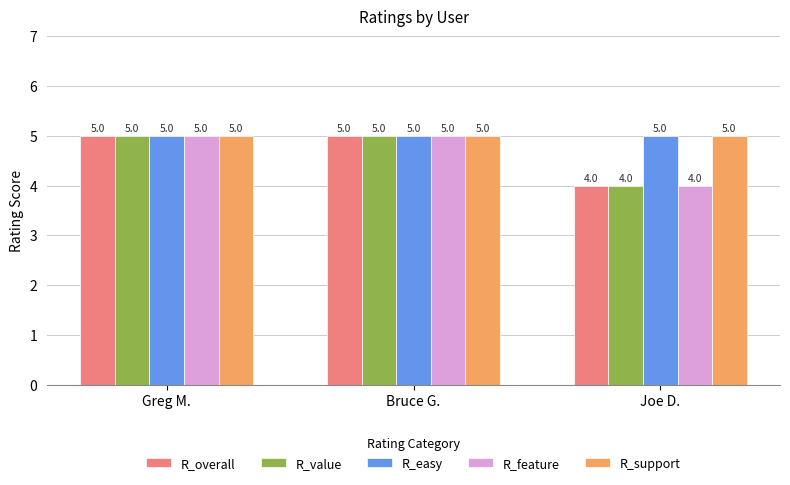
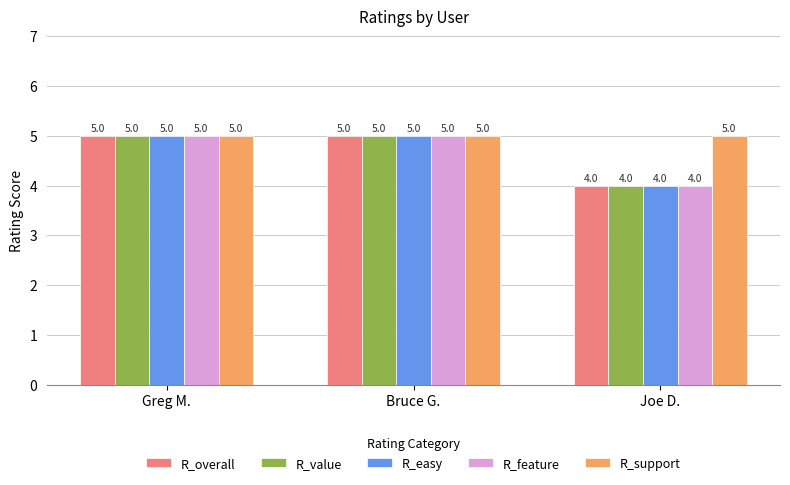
  {
    "R_value": {
      "Greg M.": 5.0,
      "Bruce G.": 5.0,
      "Joe D.": 4.0
    },
    "R_easy": {
      "Greg M.": 5.0,
      "Bruce G.": 5.0,
-     "Joe D.": 5.0
+     "Joe D.": 4.0
    },
    "R_feature": {
      "Greg M.": 5.0,
      "Bruce G.": 5.0,
      "Joe D.": 4.0
    }
  }
